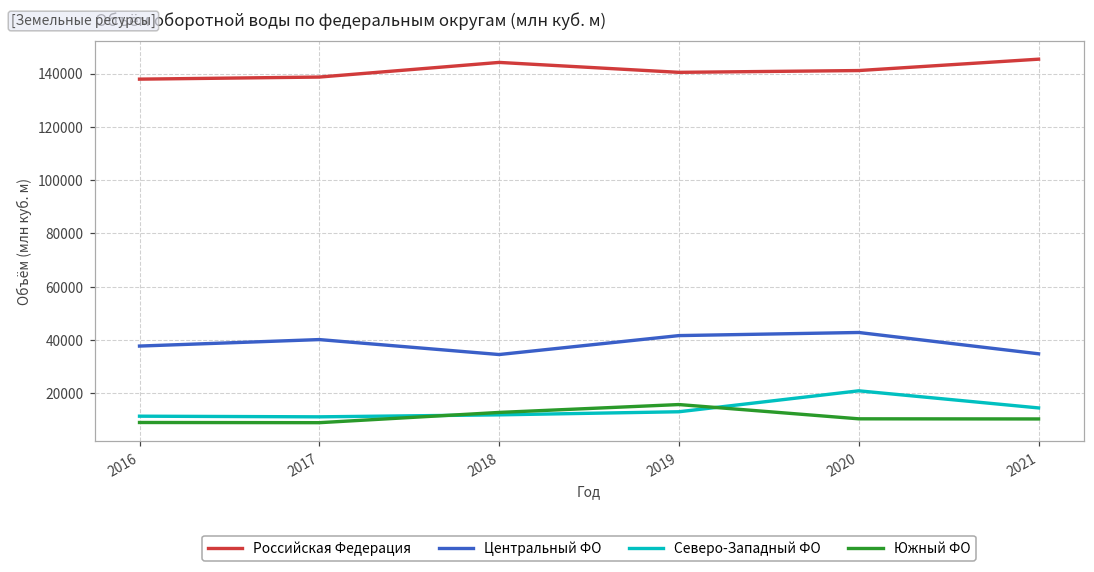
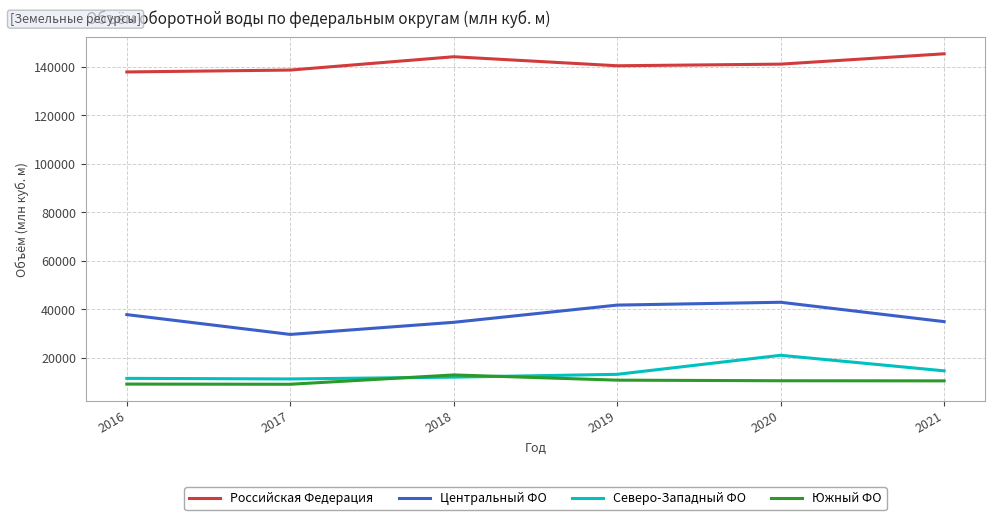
  {
    "Российская Федерация": {
      "2016": 138000,
      "2017": 139000,
      "2018": 144000,
      "2019": 140000,
      "2020": 141000,
      "2021": 145000
    },
    "Центральный ФО": {
      "2016": 38000,
-     "2017": 40000,
+     "2017": 30000,
      "2018": 35000,
      "2019": 42000,
      "2020": 43000,
      "2021": 35000
    },
    "Северо-Западный ФО": {
      "2016": 11000,
      "2017": 11000,
      "2019": 13000,
      "2020": 21000,
      "2021": 15000
    },
    "Южный ФО": {
      "2016": 9000,
      "2017": 9000,
-     "2019": 16000,
+     "2019": 11000,
      "2020": 10000,
      "2021": 10000
    }
  }
